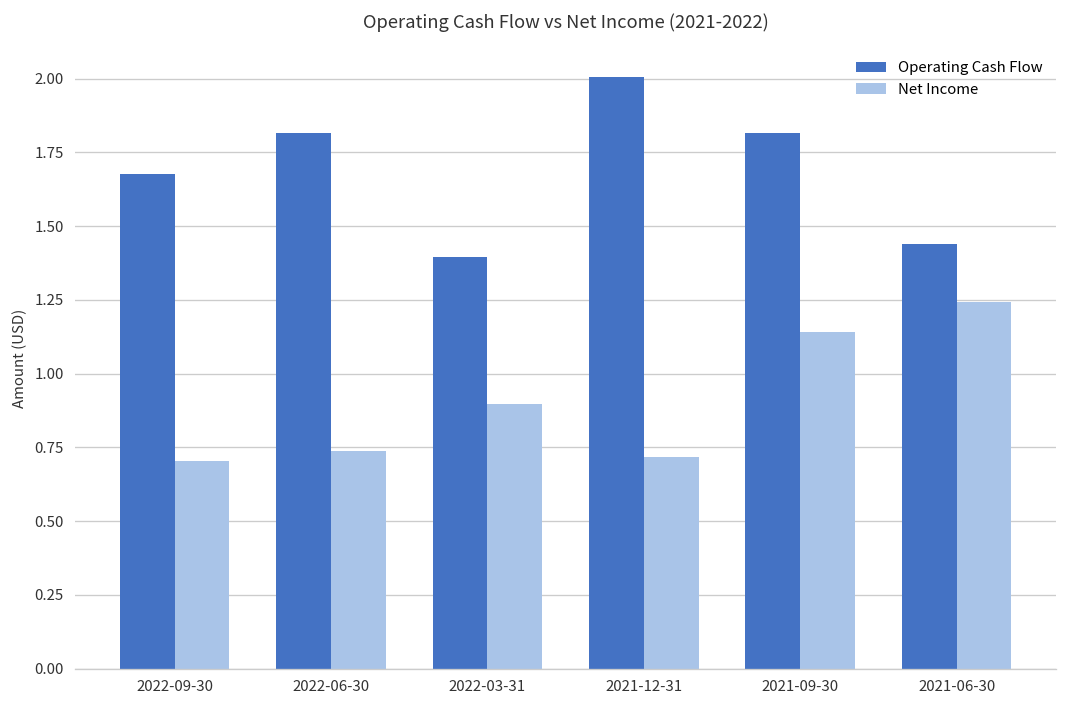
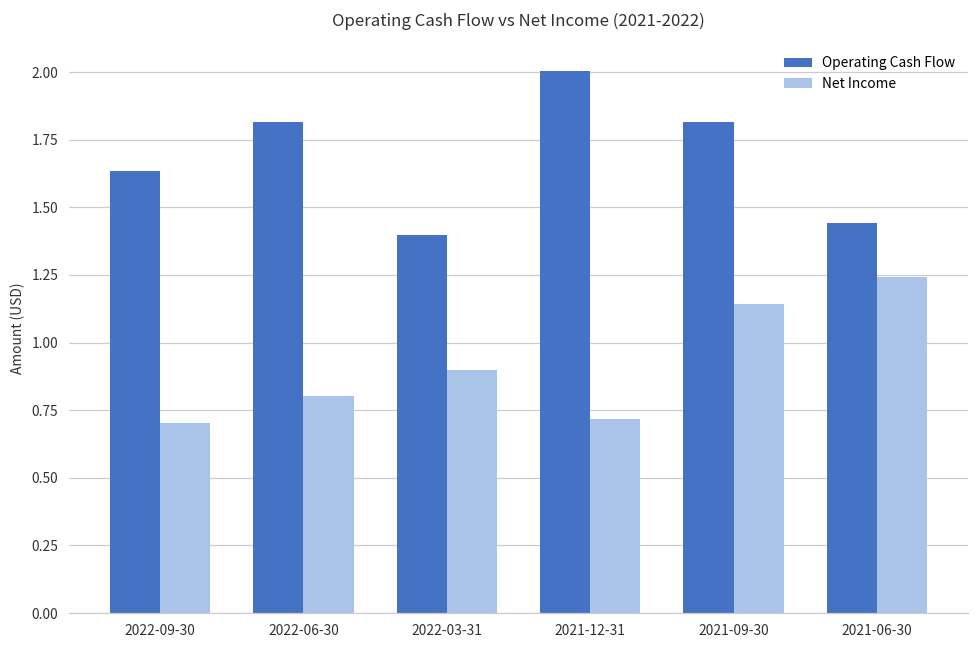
  {
    "Operating Cash Flow": {
-     "2022-09-30": 1.68,
+     "2022-09-30": 1.63,
      "2022-06-30": 1.82,
      "2022-03-31": 1.40,
      "2021-12-31": 2.00,
      "2021-09-30": 1.82,
      "2021-06-30": 1.44
    },
    "Net Income": {
      "2022-09-30": 0.70,
-     "2022-06-30": 0.74,
+     "2022-06-30": 0.80,
      "2022-03-31": 0.90,
      "2021-12-31": 0.72,
      "2021-09-30": 1.14,
      "2021-06-30": 1.24
    }
  }
